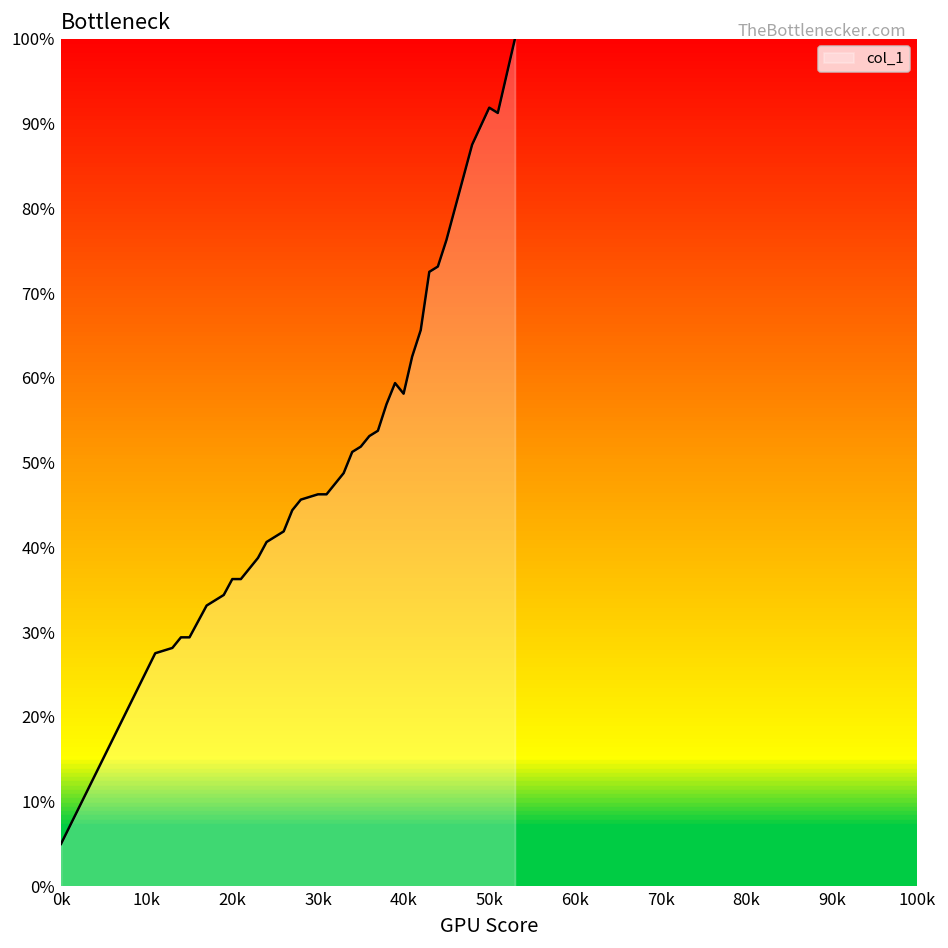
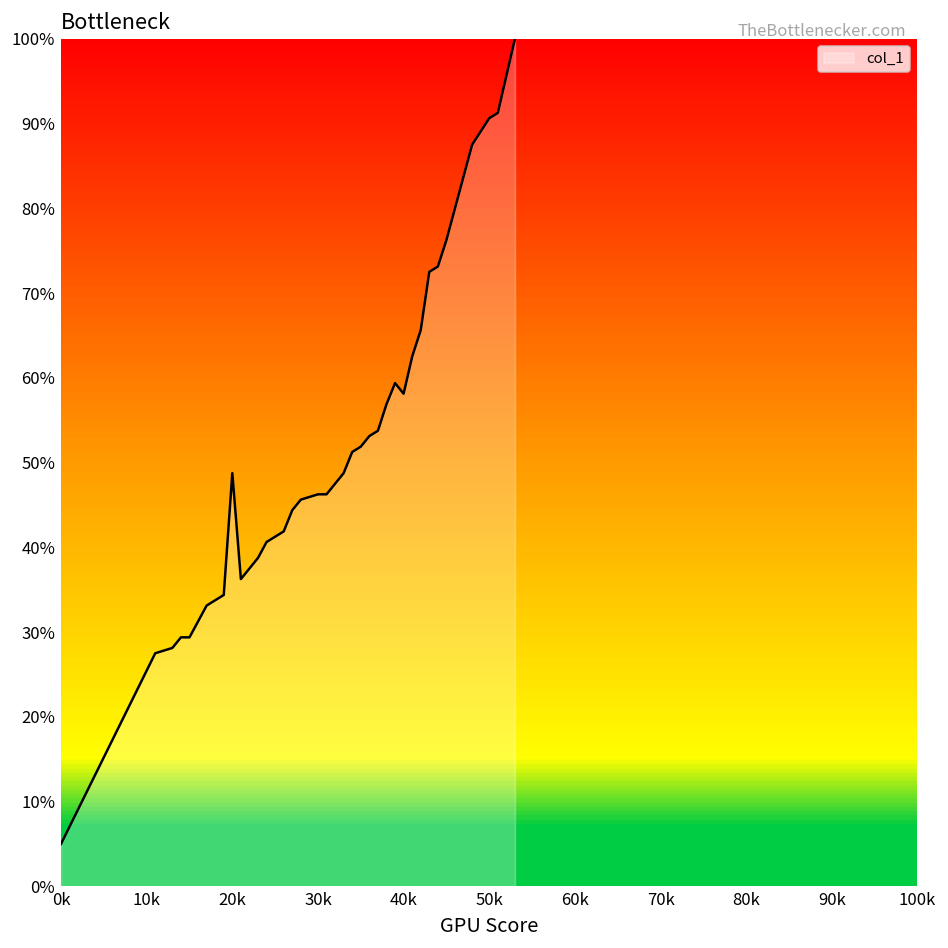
  {
    "0k": "5%",
-   "20k": "36%",
+   "20k": "49%",
    "30k": "46%",
    "40k": "58%",
-   "50k": "92%"
+   "50k": "91%"
  }
